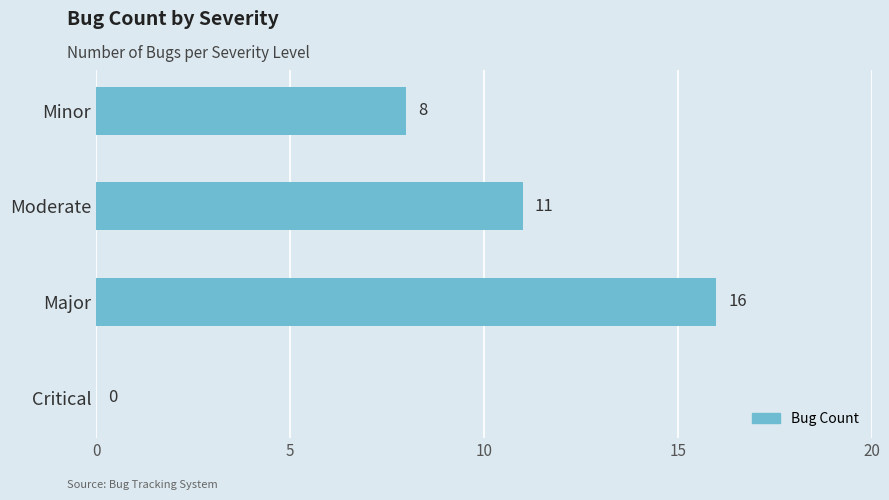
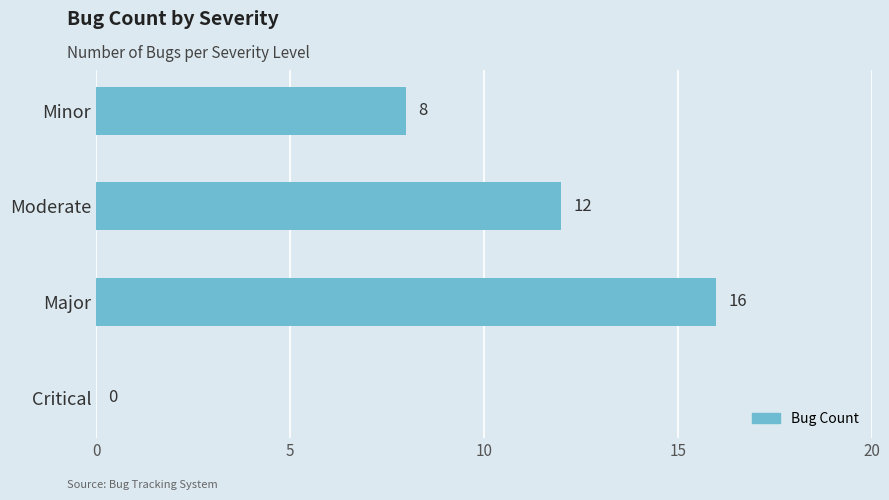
  {
    "Minor": 8,
-   "Moderate": 11,
+   "Moderate": 12,
    "Major": 16,
    "Critical": 0
  }
